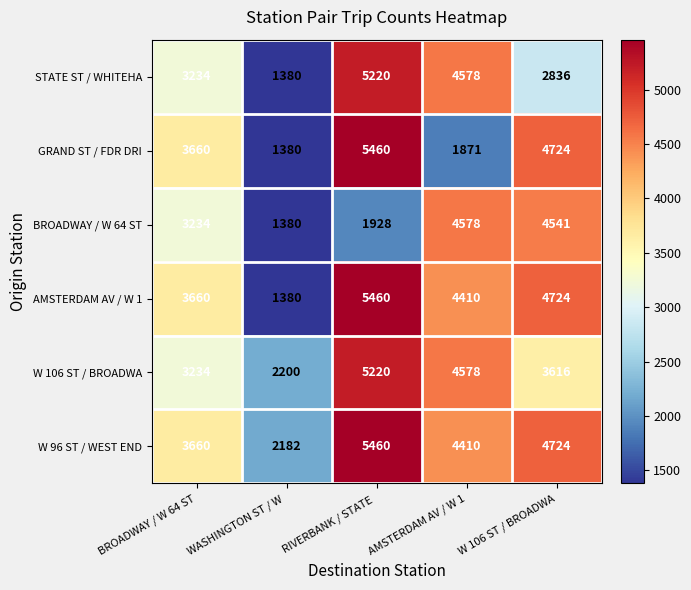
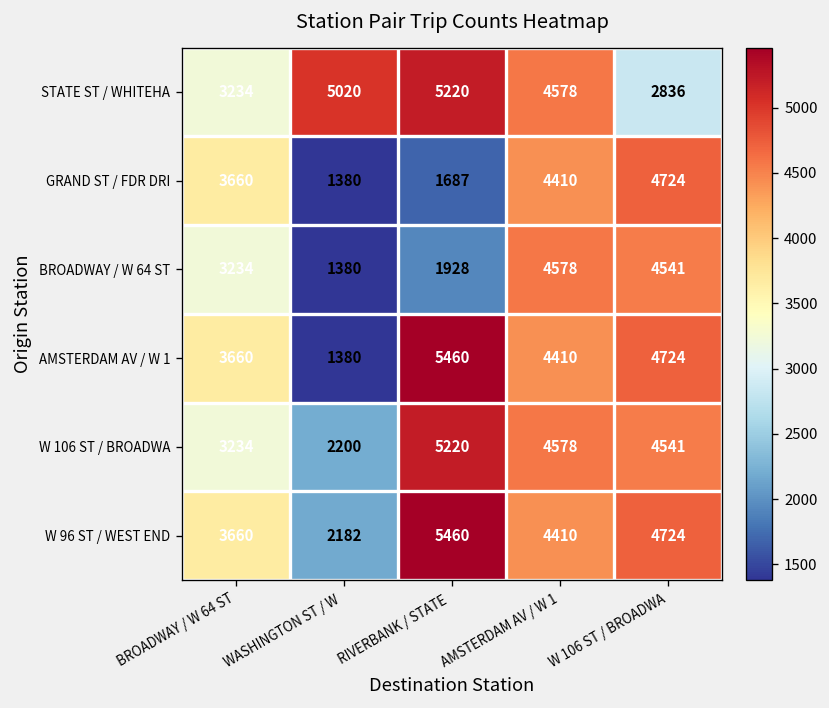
  {
    "STATE ST / WHITEHA": {
-     "WASHINGTON ST / W": 1380,
+     "WASHINGTON ST / W": 5020,
      "RIVERBANK / STATE": 5220,
      "AMSTERDAM AV / W 1": 4578,
      "W 106 ST / BROADWA": 2836
    },
    "GRAND ST / FDR DRI": {
      "BROADWAY / W 64 ST": 3660,
      "WASHINGTON ST / W": 1380,
-     "RIVERBANK / STATE": 5460,
-     "AMSTERDAM AV / W 1": 1871,
+     "RIVERBANK / STATE": 1687,
+     "AMSTERDAM AV / W 1": 4410,
      "W 106 ST / BROADWA": 4724
    },
    "BROADWAY / W 64 ST": {
      "WASHINGTON ST / W": 1380,
      "RIVERBANK / STATE": 1928,
      "AMSTERDAM AV / W 1": 4578,
      "W 106 ST / BROADWA": 4541
    },
    "AMSTERDAM AV / W 1": {
      "BROADWAY / W 64 ST": 3660,
      "WASHINGTON ST / W": 1380,
      "RIVERBANK / STATE": 5460,
      "AMSTERDAM AV / W 1": 4410,
      "W 106 ST / BROADWA": 4724
    },
    "W 106 ST / BROADWA": {
      "WASHINGTON ST / W": 2200,
      "RIVERBANK / STATE": 5220,
      "AMSTERDAM AV / W 1": 4578,
-     "W 106 ST / BROADWA": 3616
+     "W 106 ST / BROADWA": 4541
    },
    "W 96 ST / WEST END": {
      "BROADWAY / W 64 ST": 3660,
      "WASHINGTON ST / W": 2182,
      "RIVERBANK / STATE": 5460,
      "AMSTERDAM AV / W 1": 4410,
      "W 106 ST / BROADWA": 4724
    }
  }
